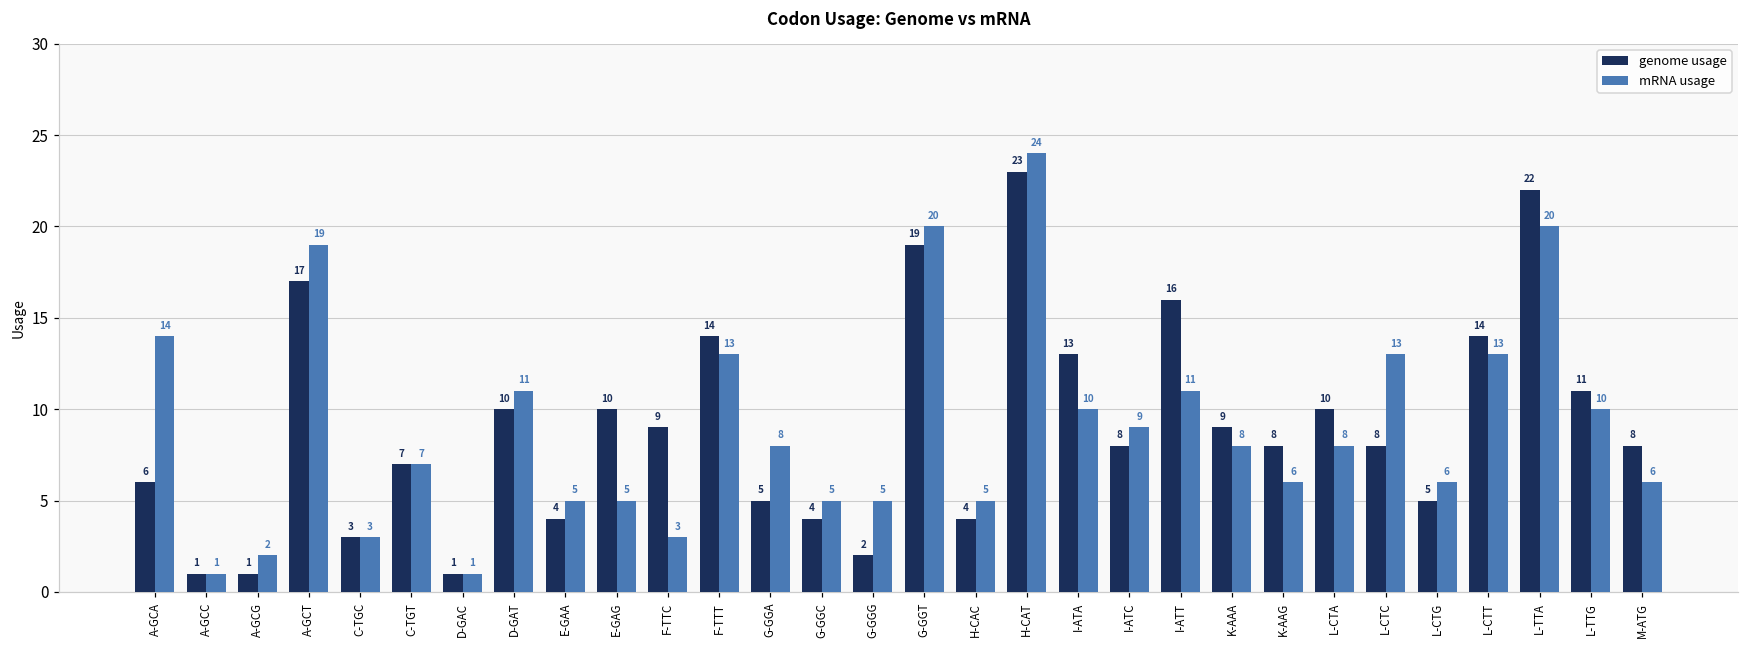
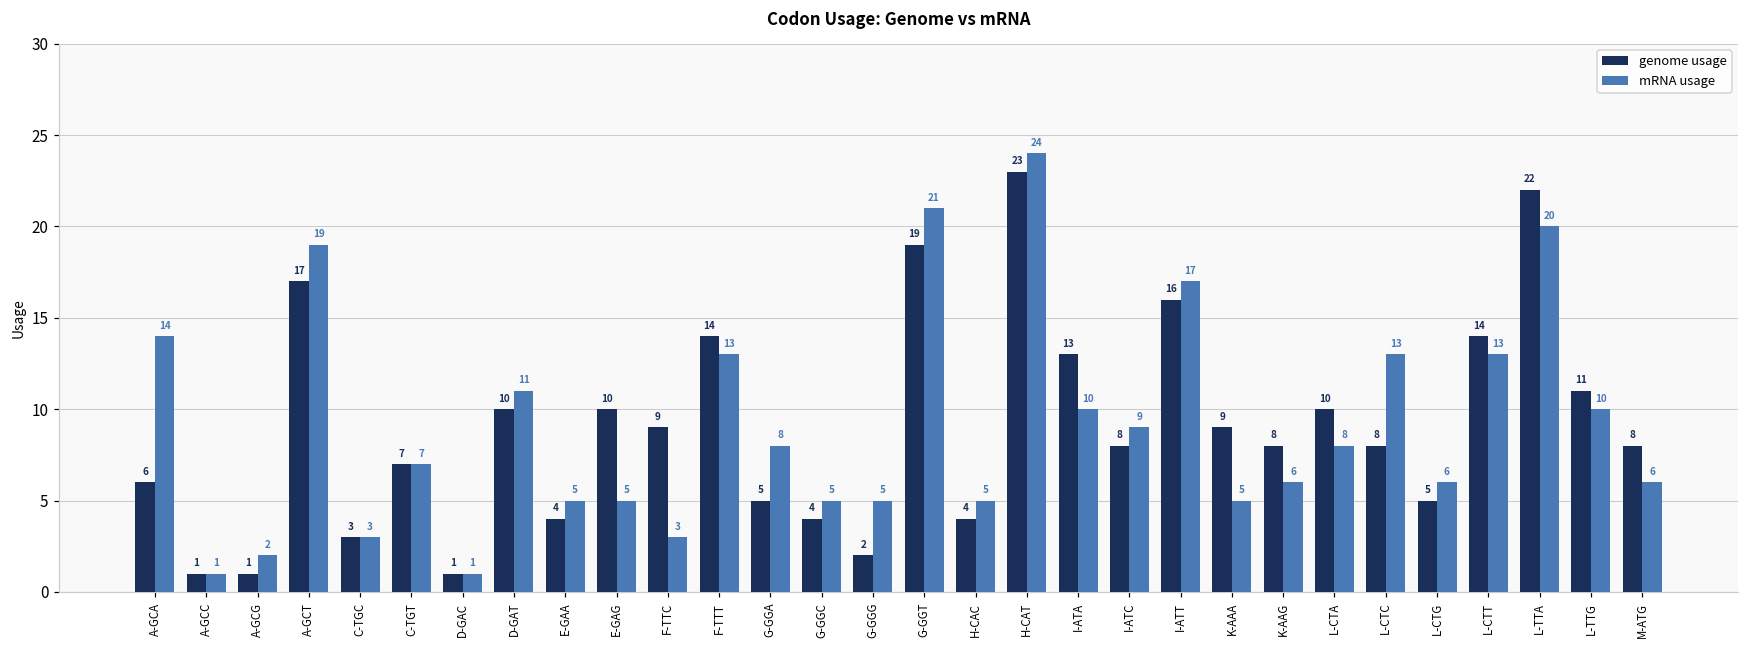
  {
    "genome usage": {
      "A-GCA": 6,
      "A-GCC": 1,
      "A-GCG": 1,
      "A-GCT": 17,
      "C-TGC": 3,
      "C-TGT": 7,
      "D-GAC": 1,
      "D-GAT": 10,
      "E-GAA": 4,
      "E-GAG": 10,
      "F-TTC": 9,
      "F-TTT": 14,
      "G-GGA": 5,
      "G-GGC": 4,
      "G-GGG": 2,
      "G-GGT": 19,
      "H-CAC": 4,
      "H-CAT": 23,
      "I-ATA": 13,
      "I-ATC": 8,
      "I-ATT": 16,
      "K-AAA": 9,
      "K-AAG": 8,
      "L-CTA": 10,
      "L-CTC": 8,
      "L-CTG": 5,
      "L-CTT": 14,
      "L-TTA": 22,
      "L-TTG": 11,
      "M-ATG": 8
    },
    "mRNA usage": {
      "A-GCA": 14,
      "A-GCC": 1,
      "A-GCG": 2,
      "A-GCT": 19,
      "C-TGC": 3,
      "C-TGT": 7,
      "D-GAC": 1,
      "D-GAT": 11,
      "E-GAA": 5,
      "E-GAG": 5,
      "F-TTC": 3,
      "F-TTT": 13,
      "G-GGA": 8,
      "G-GGC": 5,
      "G-GGG": 5,
-     "G-GGT": 20,
+     "G-GGT": 21,
      "H-CAC": 5,
      "H-CAT": 24,
      "I-ATA": 10,
      "I-ATC": 9,
-     "I-ATT": 11,
-     "K-AAA": 8,
+     "I-ATT": 17,
+     "K-AAA": 5,
      "K-AAG": 6,
      "L-CTA": 8,
      "L-CTC": 13,
      "L-CTG": 6,
      "L-CTT": 13,
      "L-TTA": 20,
      "L-TTG": 10,
      "M-ATG": 6
    }
  }
